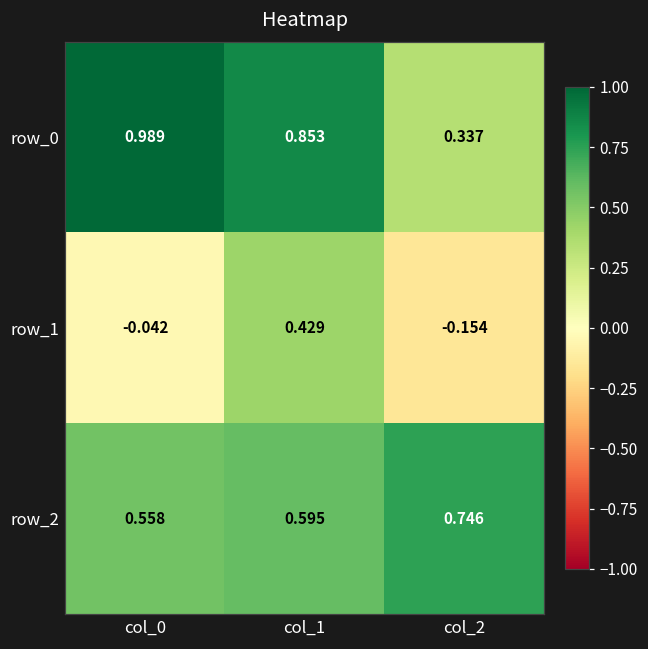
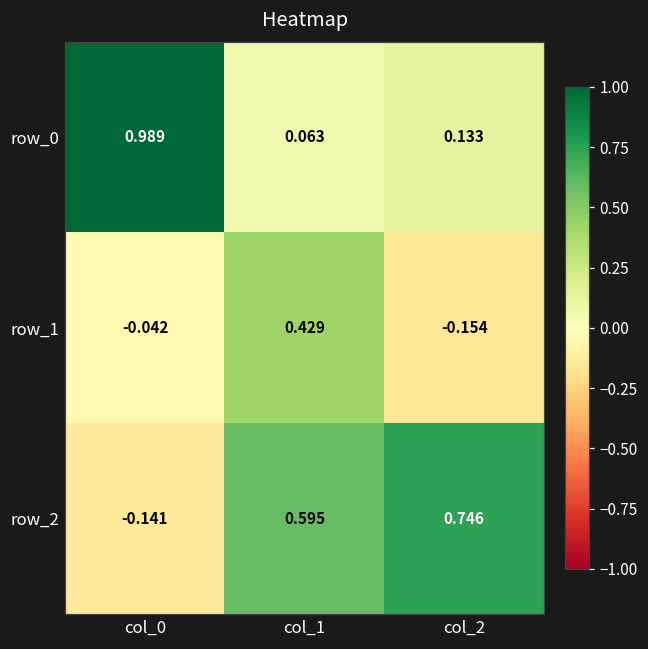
  {
    "row_0": {
      "col_0": 0.989,
-     "col_1": 0.853,
-     "col_2": 0.337
+     "col_1": 0.063,
+     "col_2": 0.133
    },
    "row_1": {
      "col_0": -0.042,
      "col_1": 0.429,
      "col_2": -0.154
    },
    "row_2": {
-     "col_0": 0.558,
+     "col_0": -0.141,
      "col_1": 0.595,
      "col_2": 0.746
    }
  }
